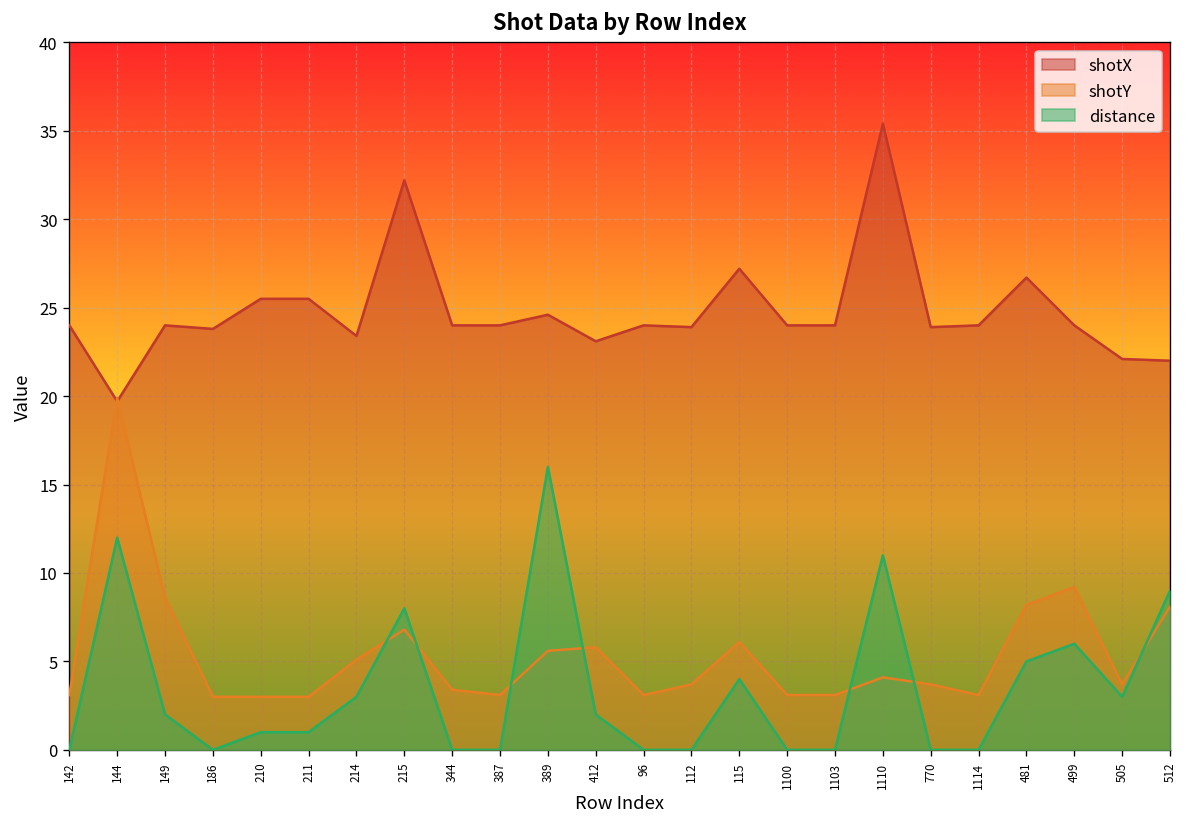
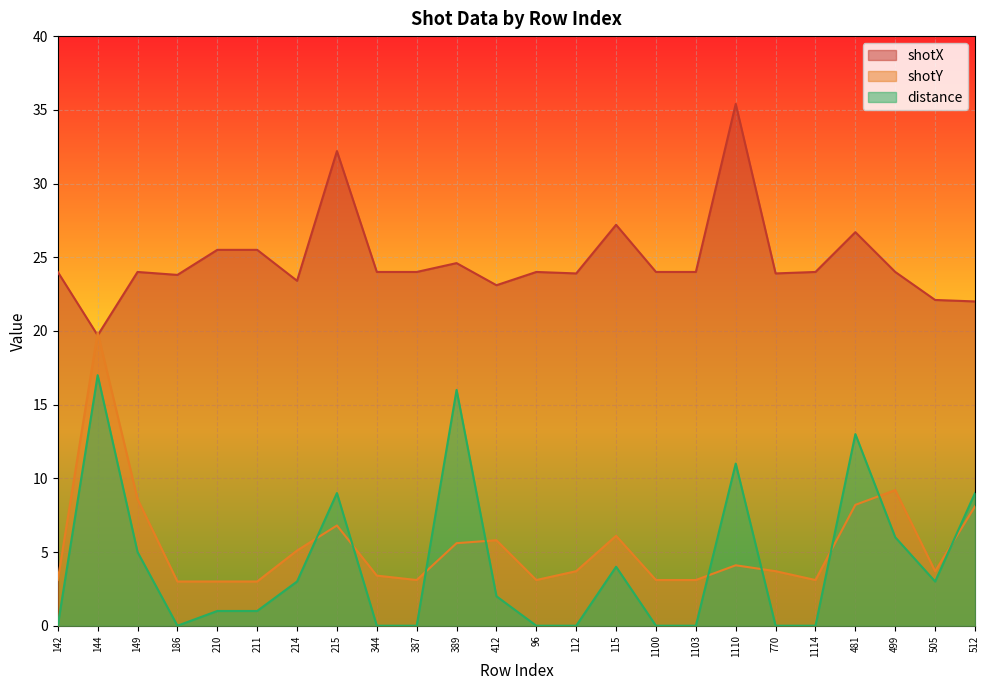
  {
    "distance": {
      "142": 0,
-     "144": 12,
-     "149": 2,
+     "144": 17,
+     "149": 5,
      "186": 0,
      "210": 1,
      "211": 1,
      "214": 3,
-     "215": 8,
+     "215": 9,
      "344": 0,
      "387": 0,
      "389": 16,
      "412": 2,
      "96": 0,
      "112": 0,
      "115": 4,
      "1100": 0,
      "1103": 0,
      "1110": 11,
      "770": 0,
      "1114": 0,
-     "481": 5,
+     "481": 13,
      "499": 6,
      "505": 3,
      "512": 9
    }
  }
